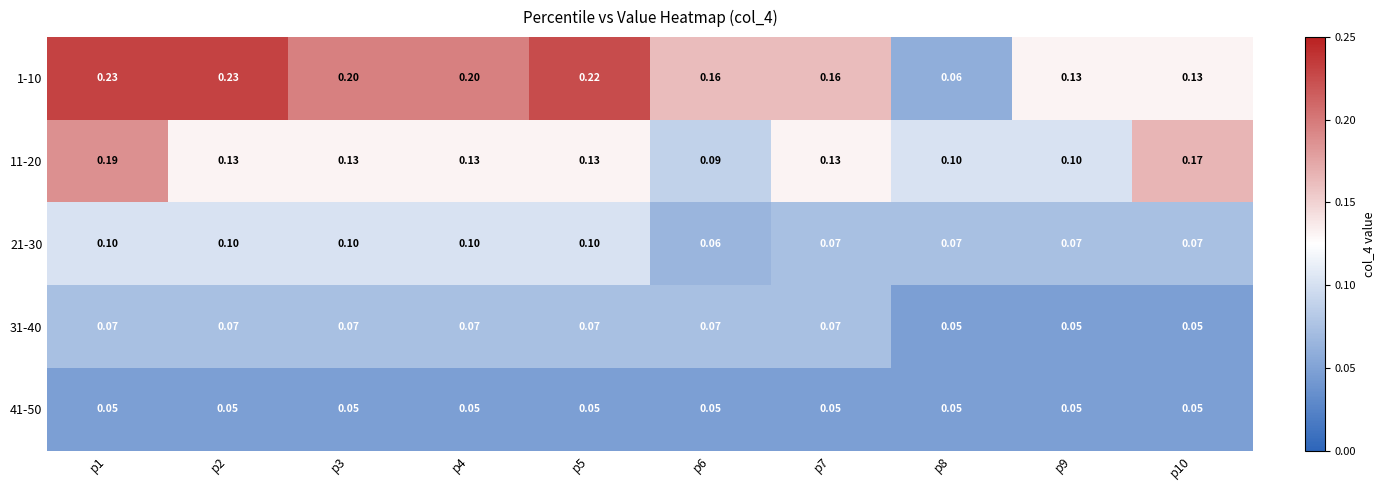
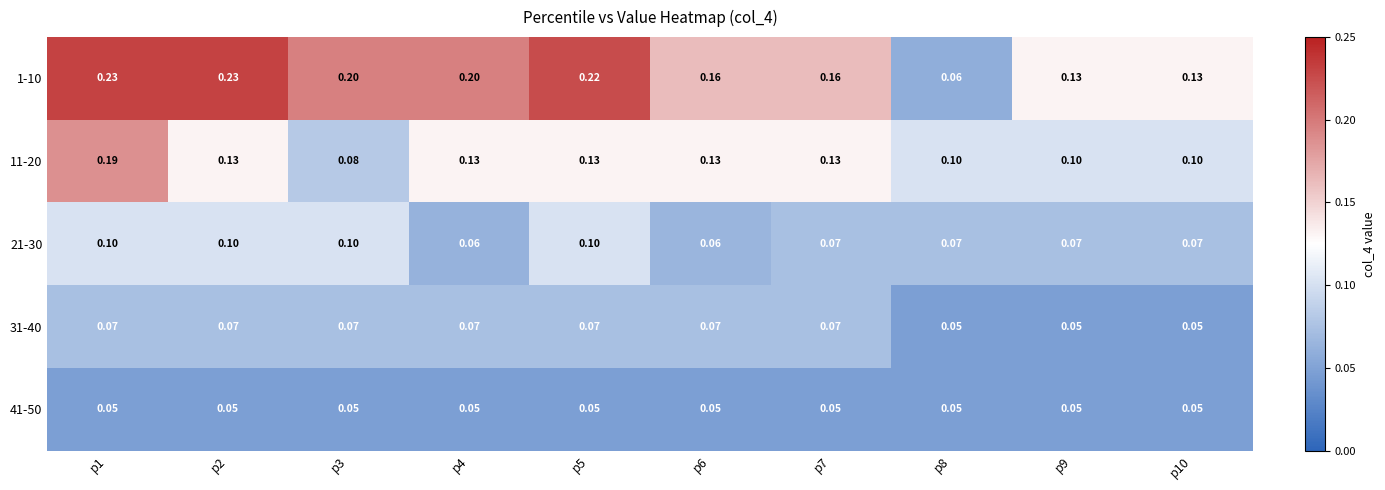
  {
    "1-10": {
      "p1": 0.23,
      "p2": 0.23,
      "p3": 0.20,
      "p4": 0.20,
      "p5": 0.22,
      "p6": 0.16,
      "p7": 0.16,
      "p8": 0.06,
      "p9": 0.13,
      "p10": 0.13
    },
    "11-20": {
      "p1": 0.19,
      "p2": 0.13,
-     "p3": 0.13,
+     "p3": 0.08,
      "p4": 0.13,
      "p5": 0.13,
-     "p6": 0.09,
+     "p6": 0.13,
      "p7": 0.13,
      "p8": 0.10,
      "p9": 0.10,
-     "p10": 0.17
+     "p10": 0.10
    },
    "21-30": {
      "p1": 0.10,
      "p2": 0.10,
      "p3": 0.10,
-     "p4": 0.10,
+     "p4": 0.06,
      "p5": 0.10,
      "p6": 0.06,
      "p7": 0.07,
      "p8": 0.07,
      "p9": 0.07,
      "p10": 0.07
    },
    "31-40": {
      "p1": 0.07,
      "p2": 0.07,
      "p3": 0.07,
      "p4": 0.07,
      "p5": 0.07,
      "p6": 0.07,
      "p7": 0.07,
      "p8": 0.05,
      "p9": 0.05,
      "p10": 0.05
    },
    "41-50": {
      "p1": 0.05,
      "p2": 0.05,
      "p3": 0.05,
      "p4": 0.05,
      "p5": 0.05,
      "p6": 0.05,
      "p7": 0.05,
      "p8": 0.05,
      "p9": 0.05,
      "p10": 0.05
    }
  }
